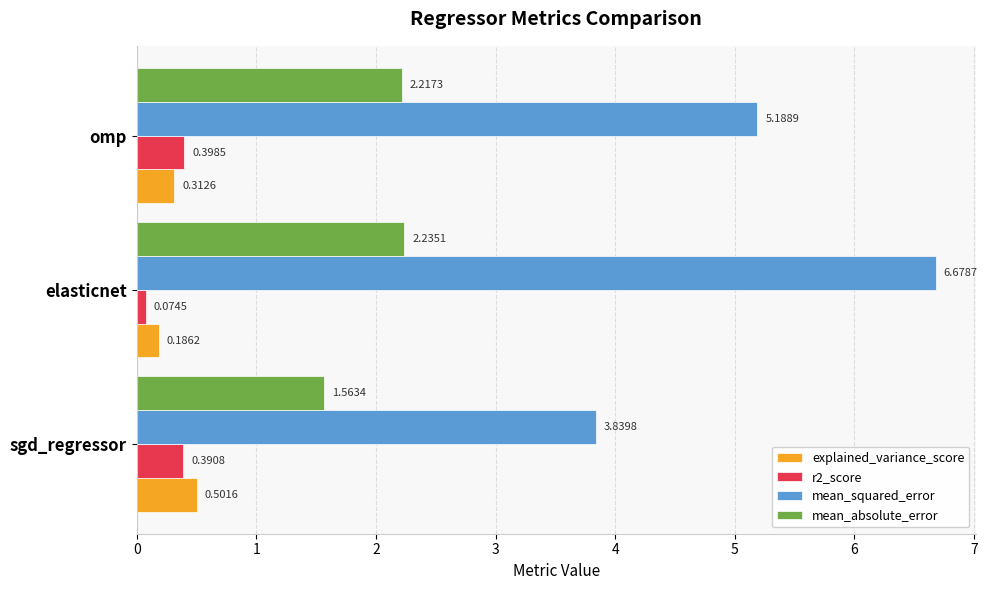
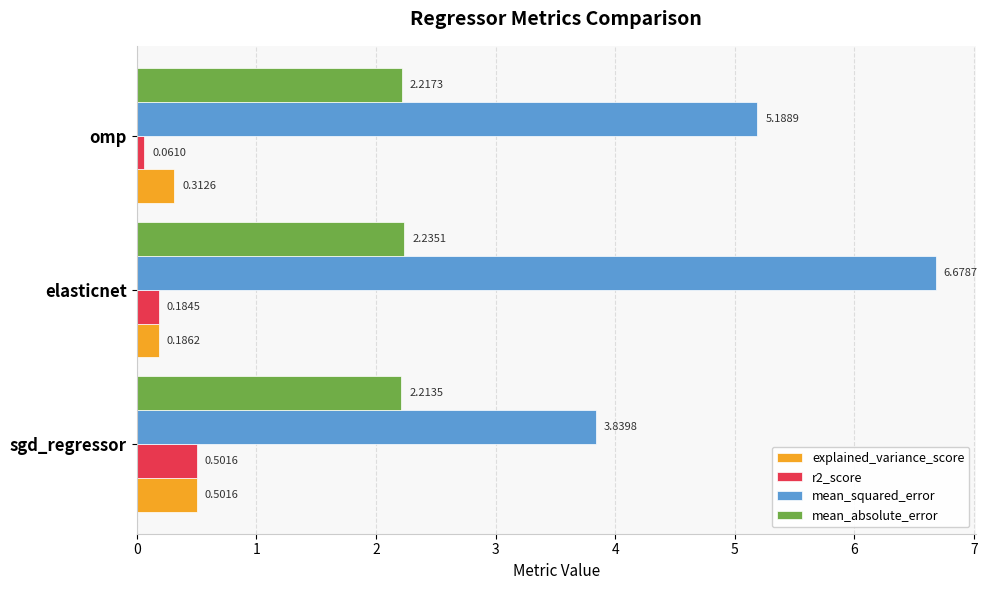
  {
    "explained_variance_score": {
      "omp": 0.3126,
      "elasticnet": 0.1862,
      "sgd_regressor": 0.5016
    },
    "r2_score": {
-     "omp": 0.3985,
-     "elasticnet": 0.0745,
-     "sgd_regressor": 0.3908
+     "omp": 0.0610,
+     "elasticnet": 0.1845,
+     "sgd_regressor": 0.5016
    },
    "mean_squared_error": {
      "omp": 5.1889,
      "elasticnet": 6.6787,
      "sgd_regressor": 3.8398
    },
    "mean_absolute_error": {
      "omp": 2.2173,
      "elasticnet": 2.2351,
-     "sgd_regressor": 1.5634
+     "sgd_regressor": 2.2135
    }
  }
